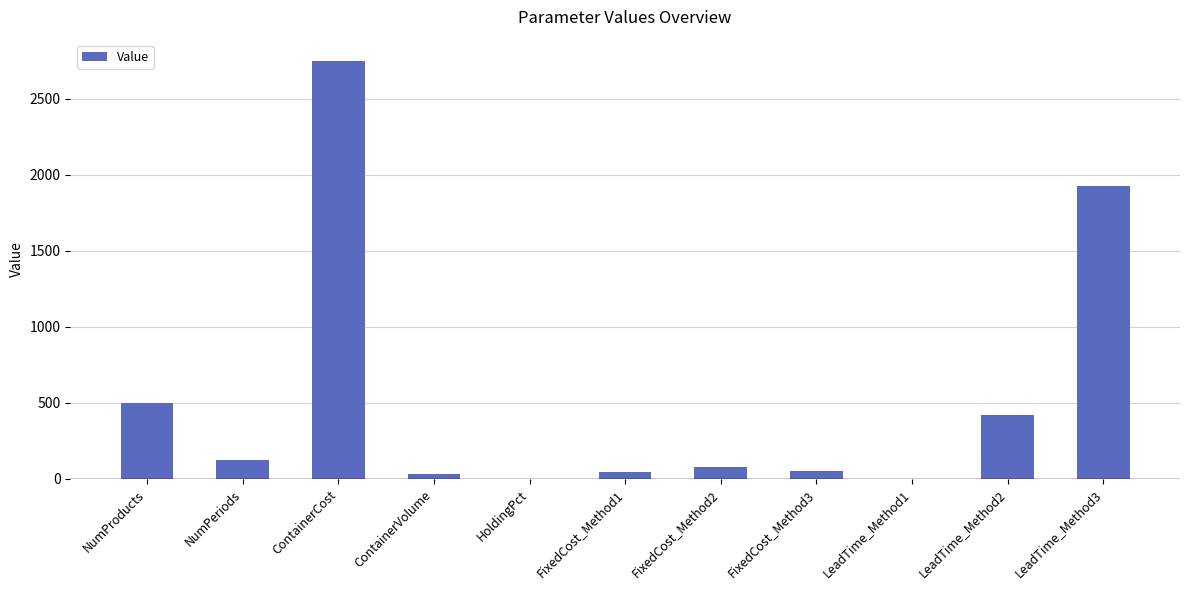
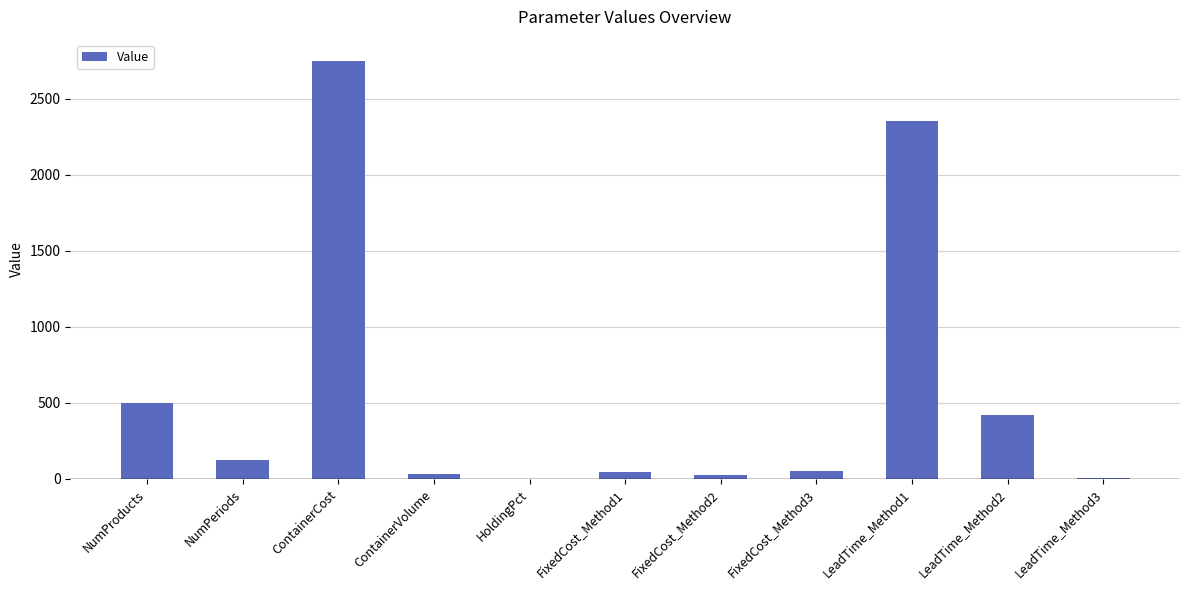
  {
    "NumProducts": 500,
    "NumPeriods": 130,
    "ContainerCost": 2750,
    "ContainerVolume": 30,
    "FixedCost_Method1": 40,
-   "FixedCost_Method2": 80,
+   "FixedCost_Method2": 30,
    "FixedCost_Method3": 50,
-   "LeadTime_Method1": 0,
+   "LeadTime_Method1": 2360,
    "LeadTime_Method2": 420,
-   "LeadTime_Method3": 1930
+   "LeadTime_Method3": 0
  }
